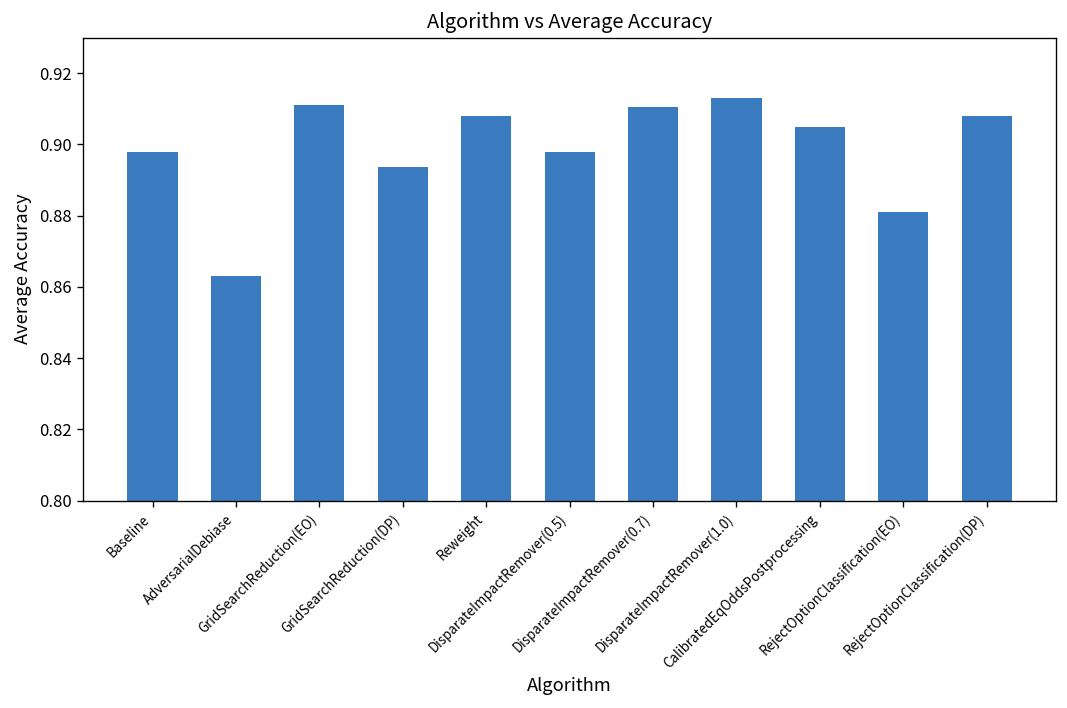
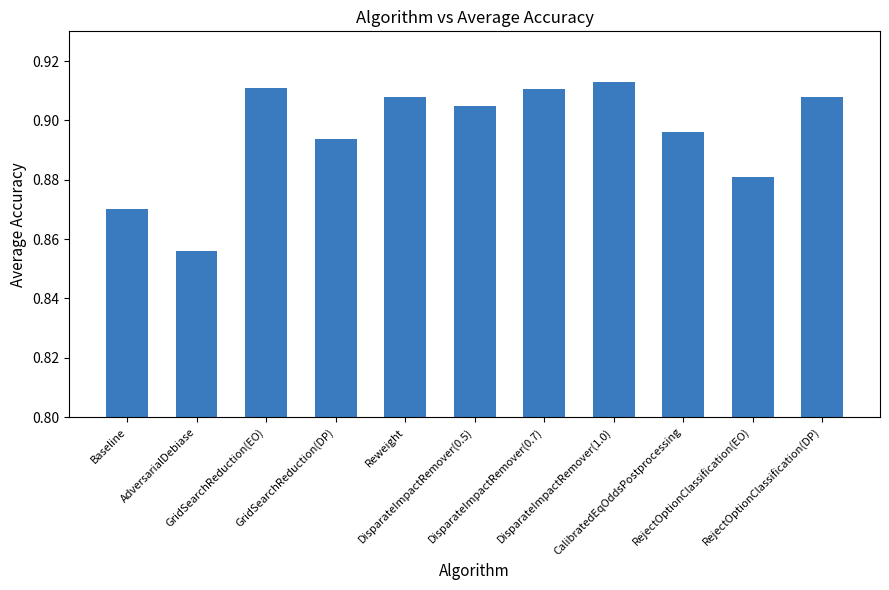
  {
-   "Baseline": 0.898,
-   "AdversarialDebiase": 0.863,
+   "Baseline": 0.870,
+   "AdversarialDebiase": 0.856,
    "GridSearchReduction(EO)": 0.911,
    "GridSearchReduction(DP)": 0.894,
    "Reweight": 0.908,
-   "DisparateImpactRemover(0.5)": 0.898,
+   "DisparateImpactRemover(0.5)": 0.905,
    "DisparateImpactRemover(0.7)": 0.910,
    "DisparateImpactRemover(1.0)": 0.913,
-   "CalibratedEqOddsPostprocessing": 0.905,
+   "CalibratedEqOddsPostprocessing": 0.896,
    "RejectOptionClassification(EO)": 0.881,
    "RejectOptionClassification(DP)": 0.908
  }
